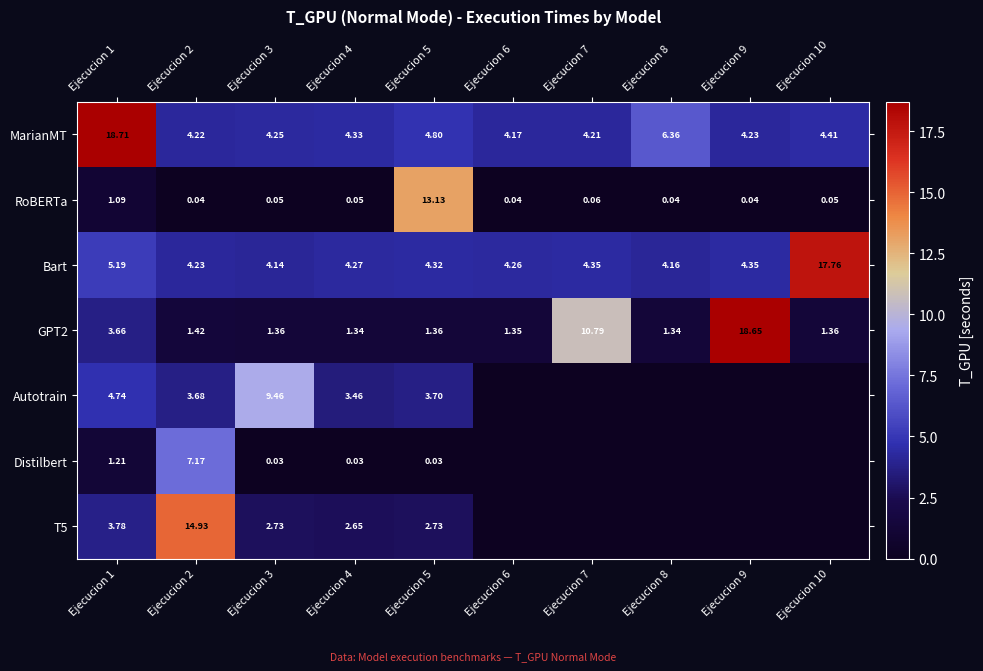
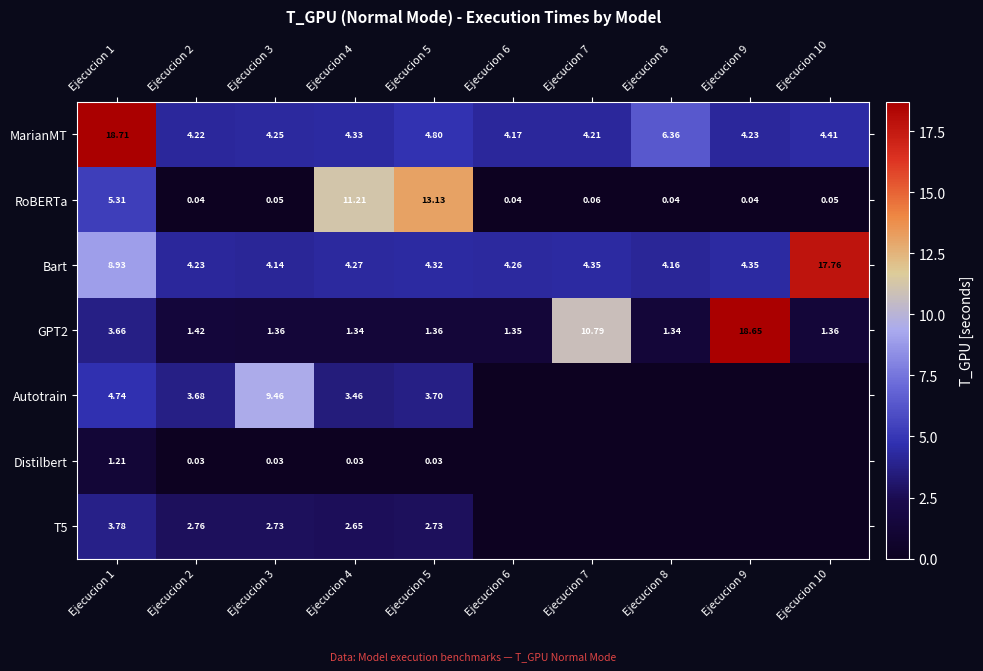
  {
    "MarianMT": {
      "Ejecucion 1": 18.71,
      "Ejecucion 2": 4.22,
      "Ejecucion 3": 4.25,
      "Ejecucion 4": 4.33,
      "Ejecucion 5": 4.80,
      "Ejecucion 6": 4.17,
      "Ejecucion 7": 4.21,
      "Ejecucion 8": 6.36,
      "Ejecucion 9": 4.23,
      "Ejecucion 10": 4.41
    },
    "RoBERTa": {
-     "Ejecucion 1": 1.09,
+     "Ejecucion 1": 5.31,
      "Ejecucion 2": 0.04,
      "Ejecucion 3": 0.05,
-     "Ejecucion 4": 0.05,
+     "Ejecucion 4": 11.21,
      "Ejecucion 5": 13.13,
      "Ejecucion 6": 0.04,
      "Ejecucion 7": 0.06,
      "Ejecucion 8": 0.04,
      "Ejecucion 9": 0.04,
      "Ejecucion 10": 0.05
    },
    "Bart": {
-     "Ejecucion 1": 5.19,
+     "Ejecucion 1": 8.93,
      "Ejecucion 2": 4.23,
      "Ejecucion 3": 4.14,
      "Ejecucion 4": 4.27,
      "Ejecucion 5": 4.32,
      "Ejecucion 6": 4.26,
      "Ejecucion 7": 4.35,
      "Ejecucion 8": 4.16,
      "Ejecucion 9": 4.35,
      "Ejecucion 10": 17.76
    },
    "GPT2": {
      "Ejecucion 1": 3.66,
      "Ejecucion 2": 1.42,
      "Ejecucion 3": 1.36,
      "Ejecucion 4": 1.34,
      "Ejecucion 5": 1.36,
      "Ejecucion 6": 1.35,
      "Ejecucion 7": 10.79,
      "Ejecucion 8": 1.34,
      "Ejecucion 9": 18.65,
      "Ejecucion 10": 1.36
    },
    "Autotrain": {
      "Ejecucion 1": 4.74,
      "Ejecucion 2": 3.68,
      "Ejecucion 3": 9.46,
      "Ejecucion 4": 3.46,
      "Ejecucion 5": 3.70
    },
    "Distilbert": {
      "Ejecucion 1": 1.21,
-     "Ejecucion 2": 7.17,
+     "Ejecucion 2": 0.03,
      "Ejecucion 3": 0.03,
      "Ejecucion 4": 0.03,
      "Ejecucion 5": 0.03
    },
    "T5": {
      "Ejecucion 1": 3.78,
-     "Ejecucion 2": 14.93,
+     "Ejecucion 2": 2.76,
      "Ejecucion 3": 2.73,
      "Ejecucion 4": 2.65,
      "Ejecucion 5": 2.73
    }
  }
